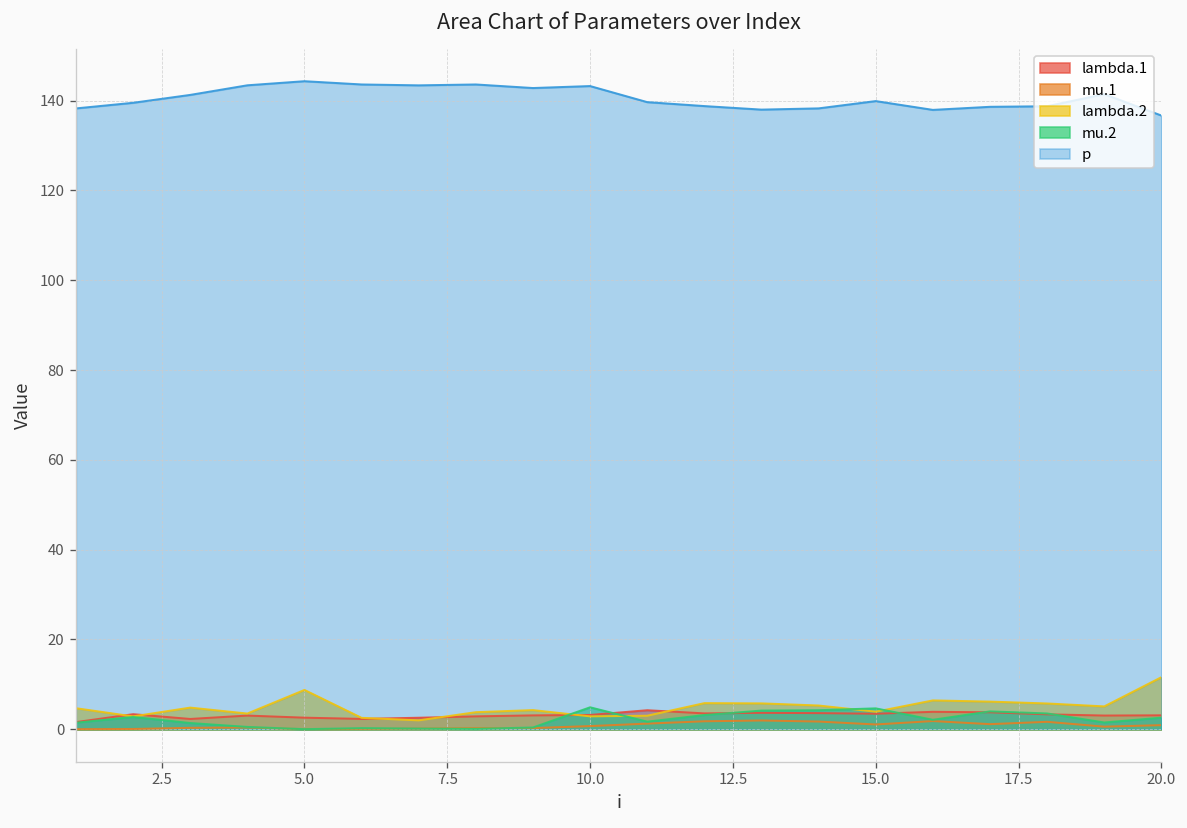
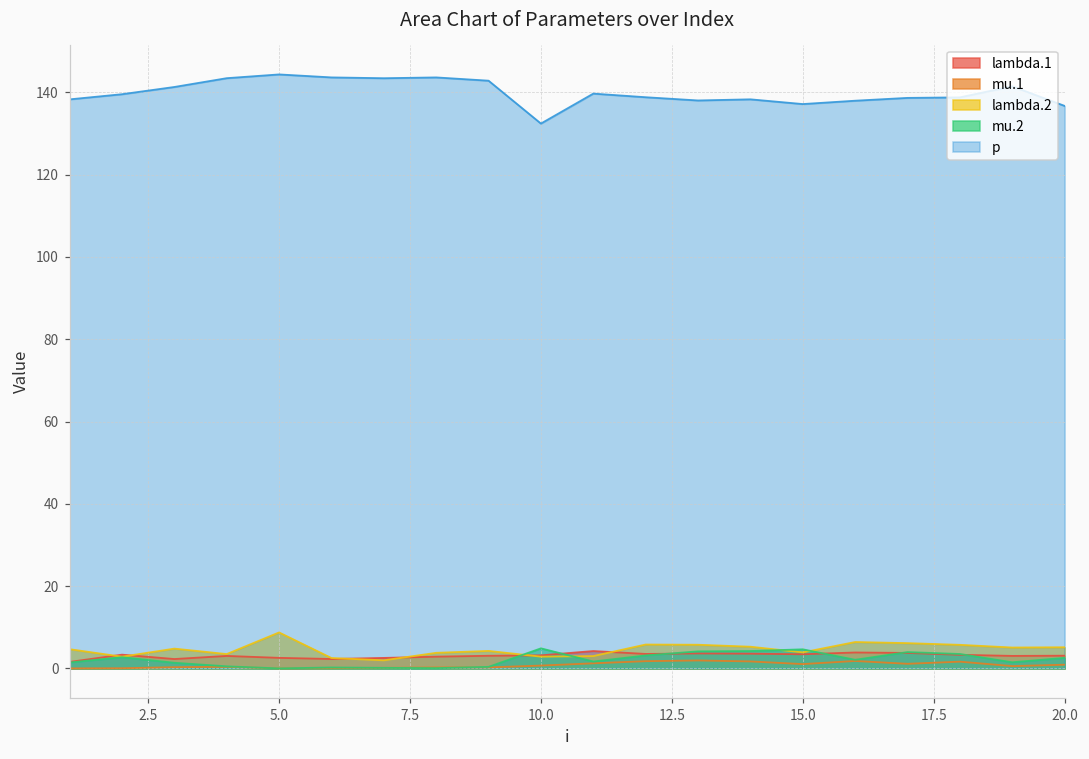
  {
    "lambda.2": {
      "5.0": 9,
-     "20.0": 12
+     "20.0": 5
    },
    "mu.2": {
      "10.0": 5,
      "15.0": 5
    },
    "p": {
      "5.0": 144,
-     "10.0": 143,
-     "15.0": 140,
+     "10.0": 132,
+     "15.0": 137,
      "20.0": 137
    }
  }
